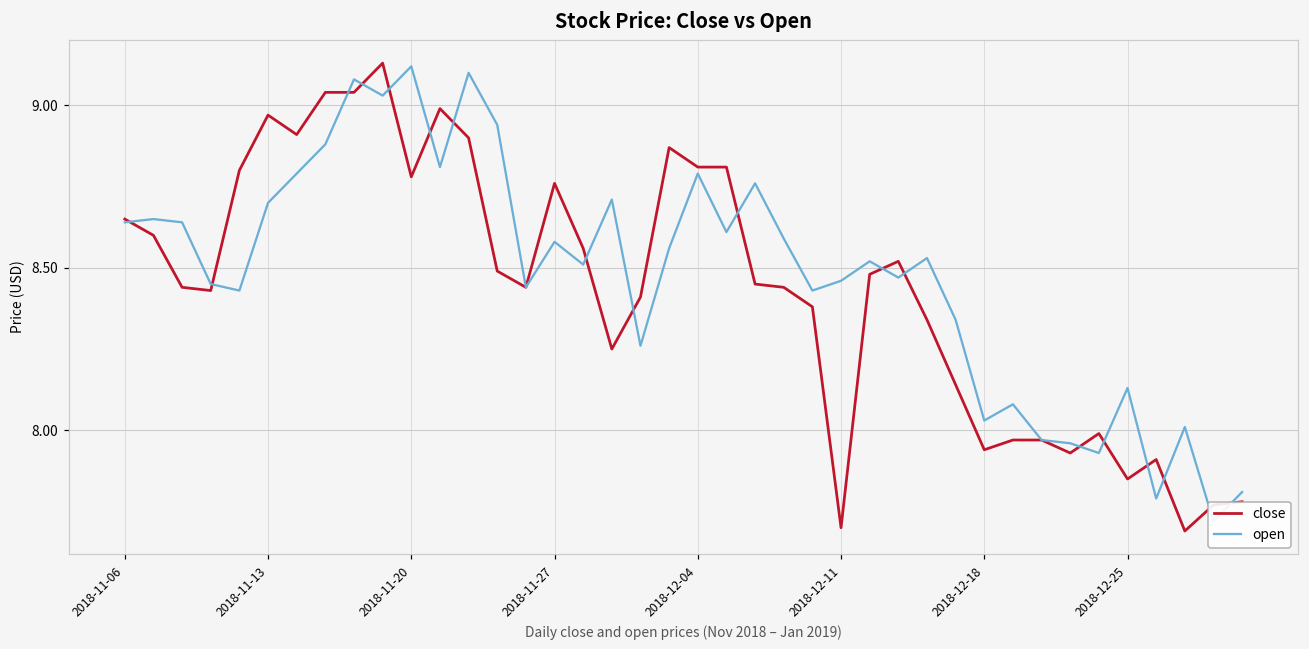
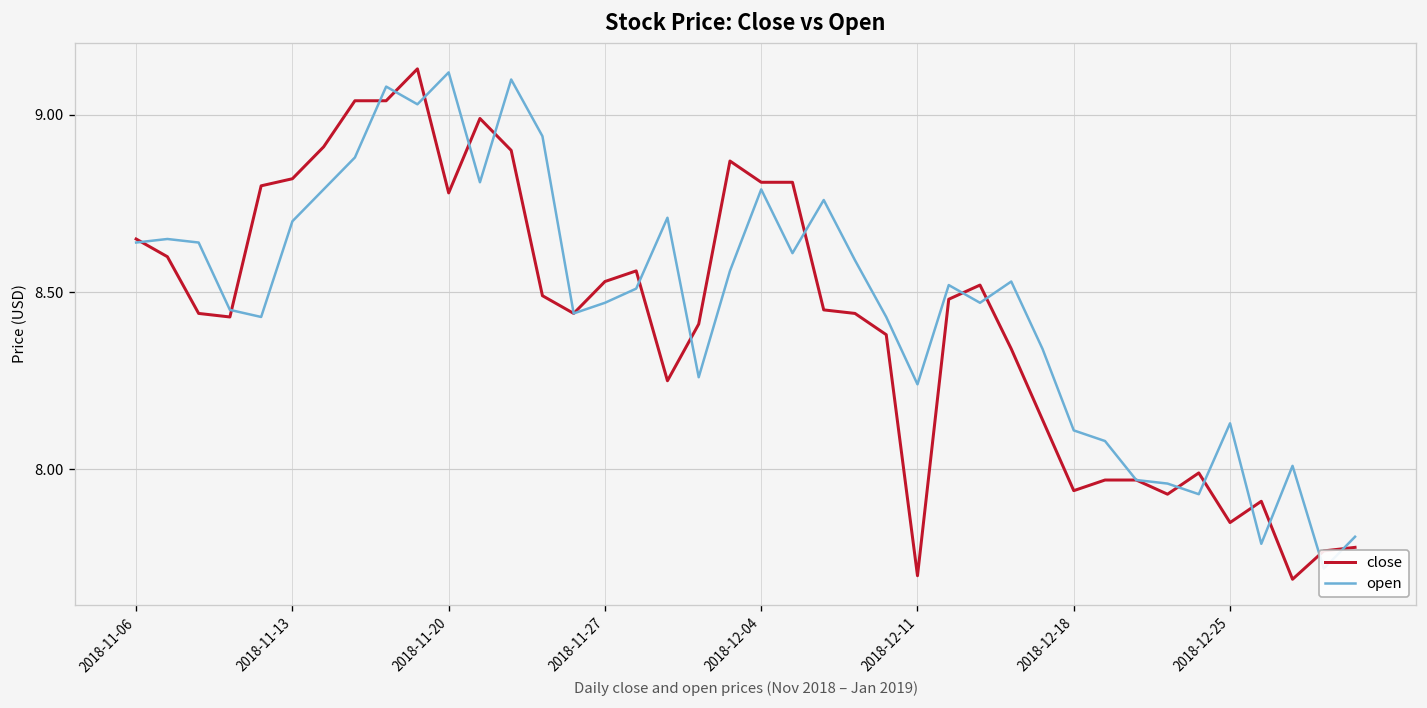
  {
    "close": {
      "2018-11-06": 8.65,
-     "2018-11-13": 8.97,
+     "2018-11-13": 8.82,
      "2018-11-20": 8.78,
-     "2018-11-27": 8.76,
+     "2018-11-27": 8.53,
      "2018-12-04": 8.81,
      "2018-12-11": 7.70,
      "2018-12-18": 7.94,
      "2018-12-25": 7.85
    },
    "open": {
      "2018-11-06": 8.64,
      "2018-11-13": 8.70,
      "2018-11-20": 9.12,
-     "2018-11-27": 8.58,
+     "2018-11-27": 8.47,
      "2018-12-04": 8.79,
-     "2018-12-11": 8.46,
-     "2018-12-18": 8.03,
+     "2018-12-11": 8.24,
+     "2018-12-18": 8.11,
      "2018-12-25": 8.13
    }
  }
